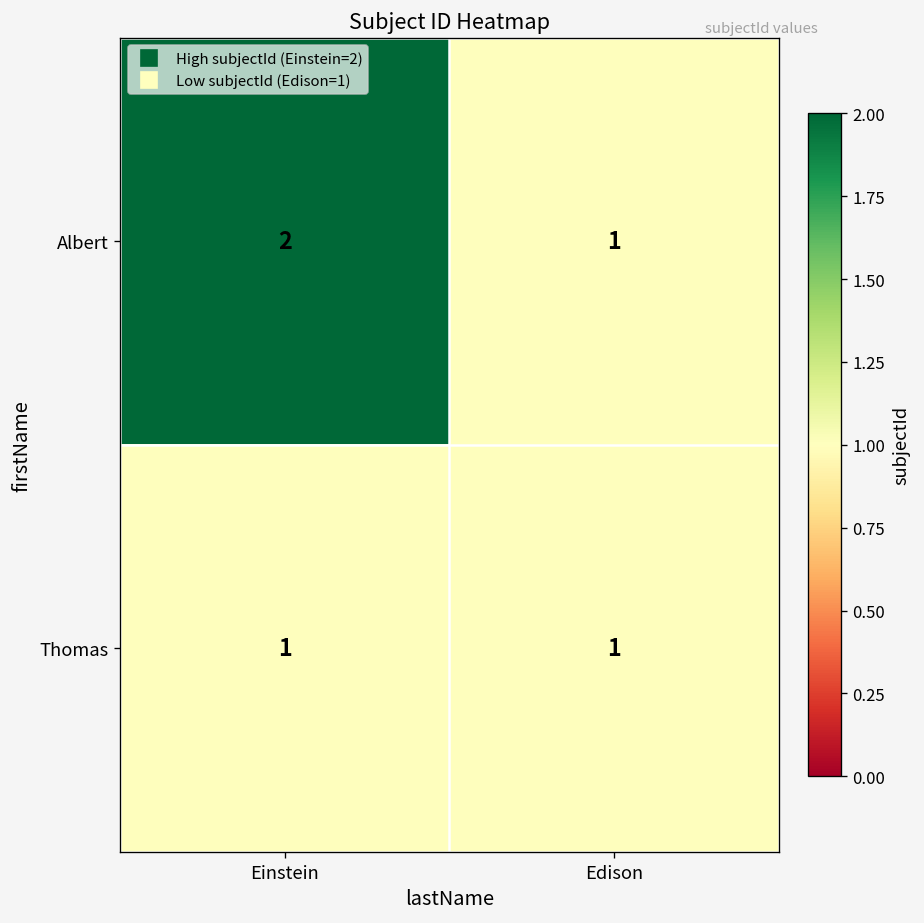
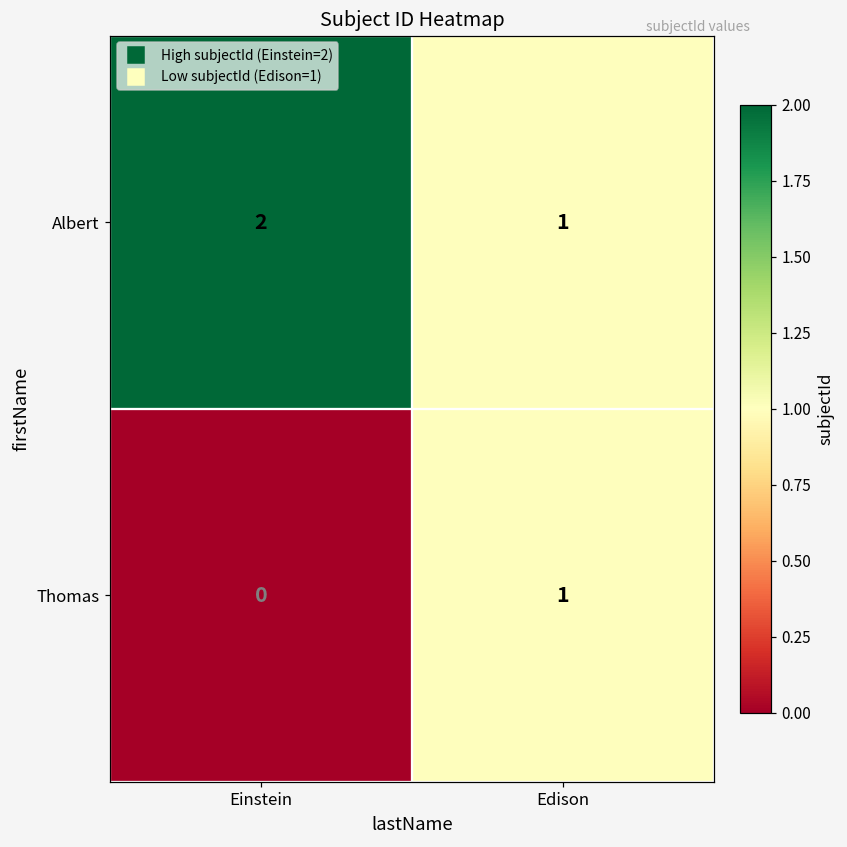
  {
    "Albert": {
      "Einstein": 2,
      "Edison": 1
    },
    "Thomas": {
-     "Einstein": 1,
+     "Einstein": 0,
      "Edison": 1
    }
  }
